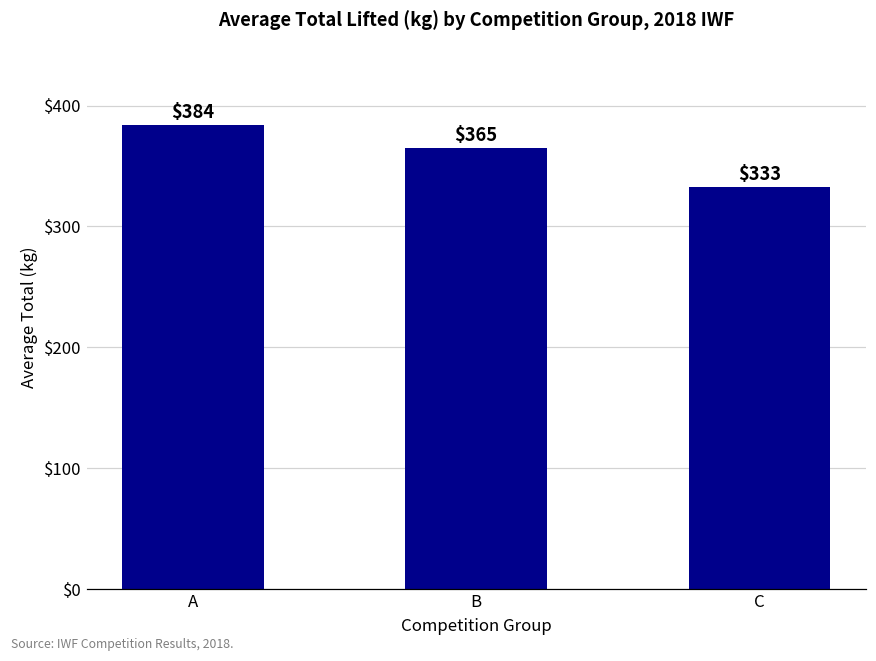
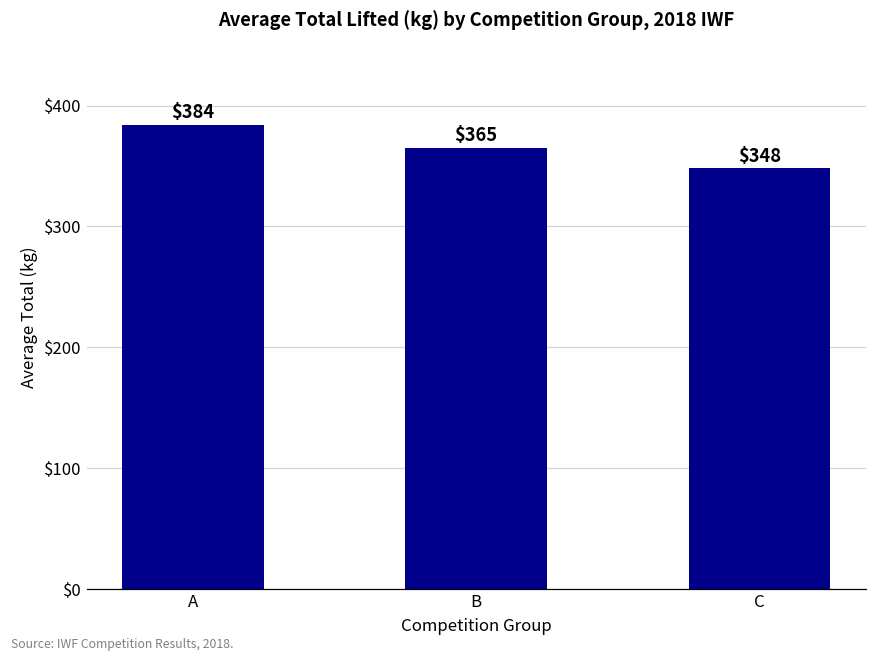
  {
    "A": "$384",
    "B": "$365",
-   "C": "$333"
+   "C": "$348"
  }
